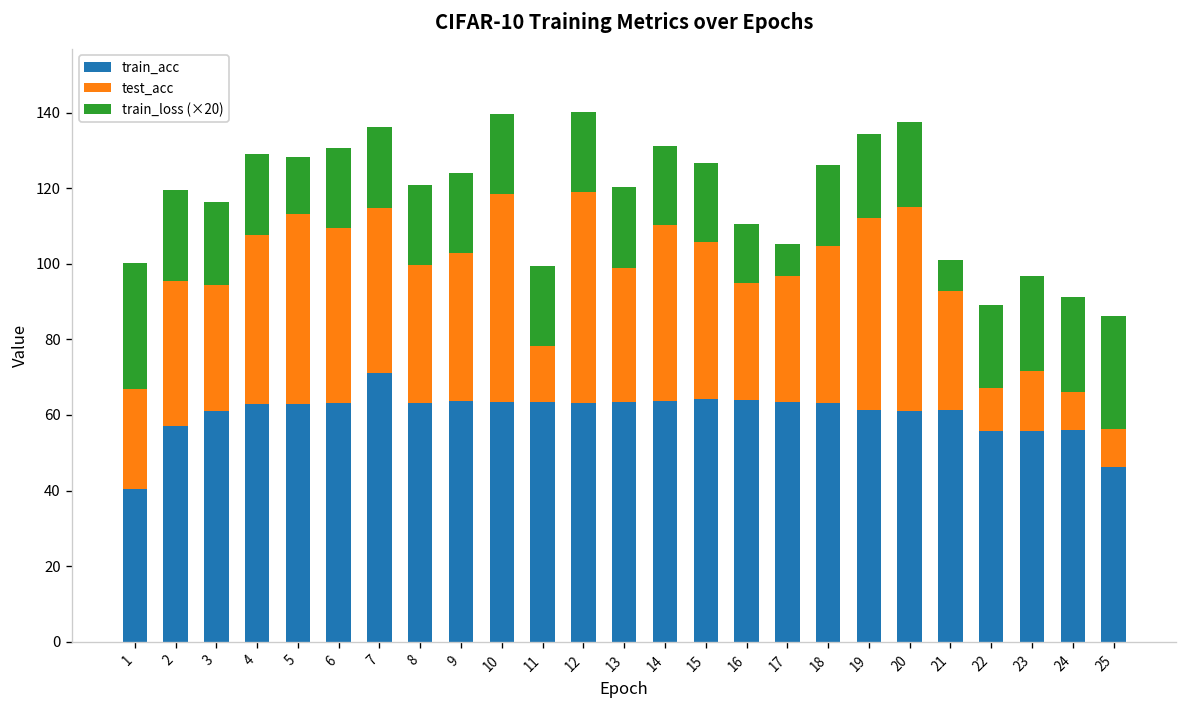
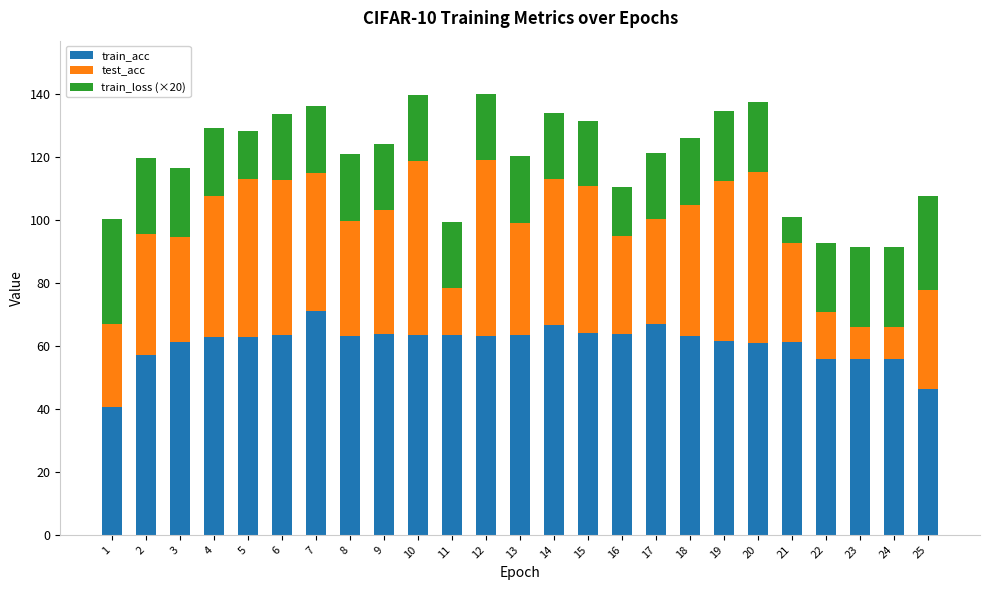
  {
    "train_acc": {
      "1": 40,
      "2": 57,
      "3": 61,
      "4": 63,
      "5": 63,
      "6": 63,
      "7": 71,
      "8": 63,
      "9": 64,
      "10": 64,
      "11": 64,
      "12": 63,
      "13": 63,
-     "14": 64,
+     "14": 67,
      "15": 64,
      "16": 64,
-     "17": 64,
+     "17": 67,
      "18": 63,
      "19": 61,
      "20": 61,
      "21": 61,
      "22": 56,
      "23": 56,
      "24": 56,
      "25": 46
    },
    "test_acc": {
      "1": 26,
      "2": 38,
      "3": 33,
      "4": 45,
      "5": 50,
-     "6": 46,
+     "6": 49,
      "7": 44,
      "8": 37,
      "9": 39,
      "10": 55,
      "11": 15,
      "12": 56,
      "13": 36,
      "14": 46,
-     "15": 42,
+     "15": 46,
      "16": 31,
      "17": 33,
      "18": 42,
      "19": 51,
      "20": 54,
      "21": 31,
-     "22": 11,
-     "23": 16,
+     "22": 15,
+     "23": 10,
      "24": 10,
-     "25": 10
+     "25": 31
    },
    "train_loss (×20)": {
      "1": 33,
      "2": 24,
      "3": 22,
      "4": 21,
      "5": 15,
      "6": 21,
      "7": 21,
      "8": 21,
      "9": 21,
      "10": 21,
      "11": 21,
      "12": 21,
      "13": 21,
      "14": 21,
      "15": 21,
      "16": 16,
-     "17": 8,
+     "17": 21,
      "18": 21,
      "19": 22,
      "20": 22,
      "21": 8,
      "22": 22,
      "23": 25,
      "24": 25,
      "25": 30
    }
  }
